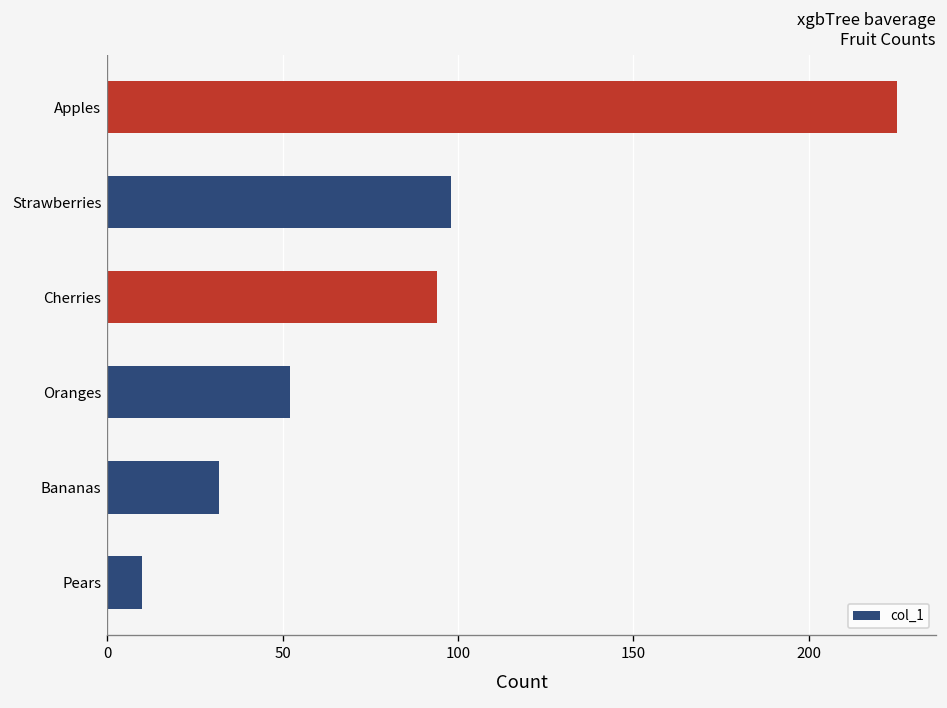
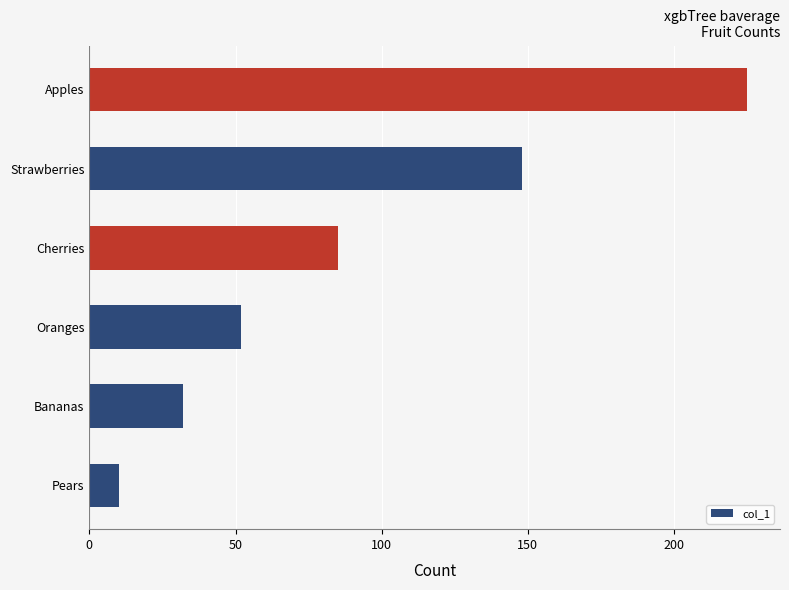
  {
    "Apples": 225,
-   "Strawberries": 98,
-   "Cherries": 94,
+   "Strawberries": 148,
+   "Cherries": 85,
    "Oranges": 52,
    "Bananas": 32,
    "Pears": 10
  }
